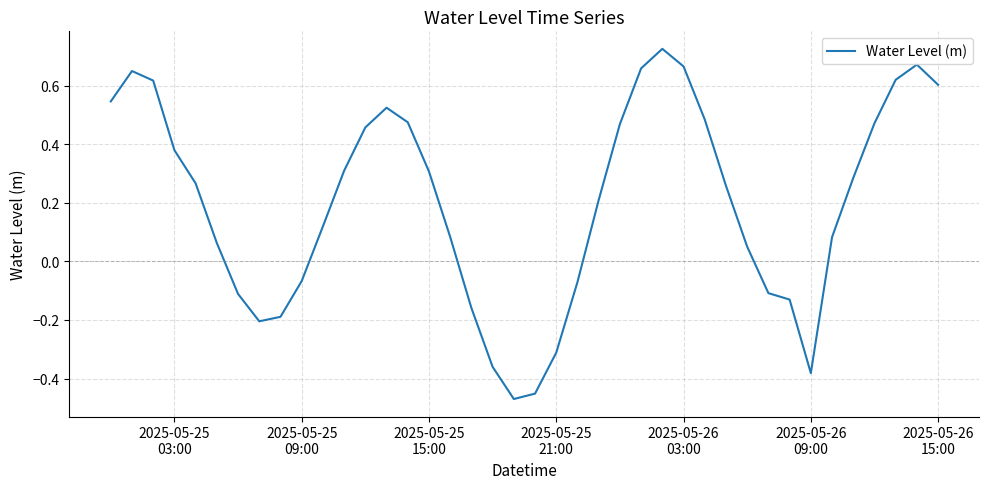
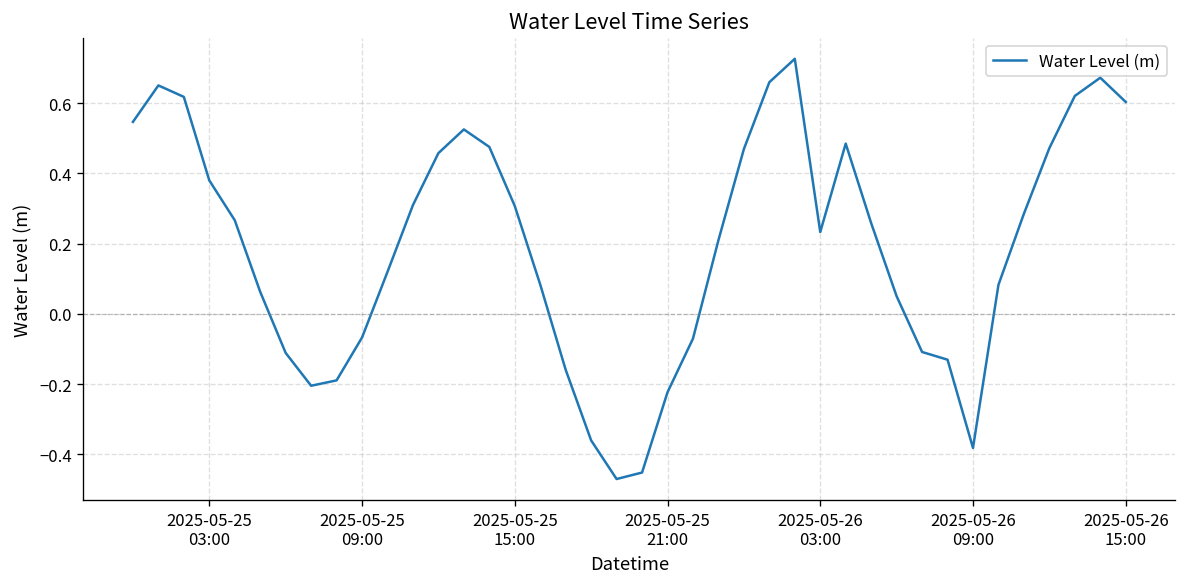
  {
    "2025-05-25 03:00": 0.38,
    "2025-05-25 09:00": -0.07,
    "2025-05-25 15:00": 0.31,
-   "2025-05-25 21:00": -0.31,
-   "2025-05-26 03:00": 0.67,
+   "2025-05-25 21:00": -0.22,
+   "2025-05-26 03:00": 0.23,
    "2025-05-26 09:00": -0.38,
    "2025-05-26 15:00": 0.60
  }
